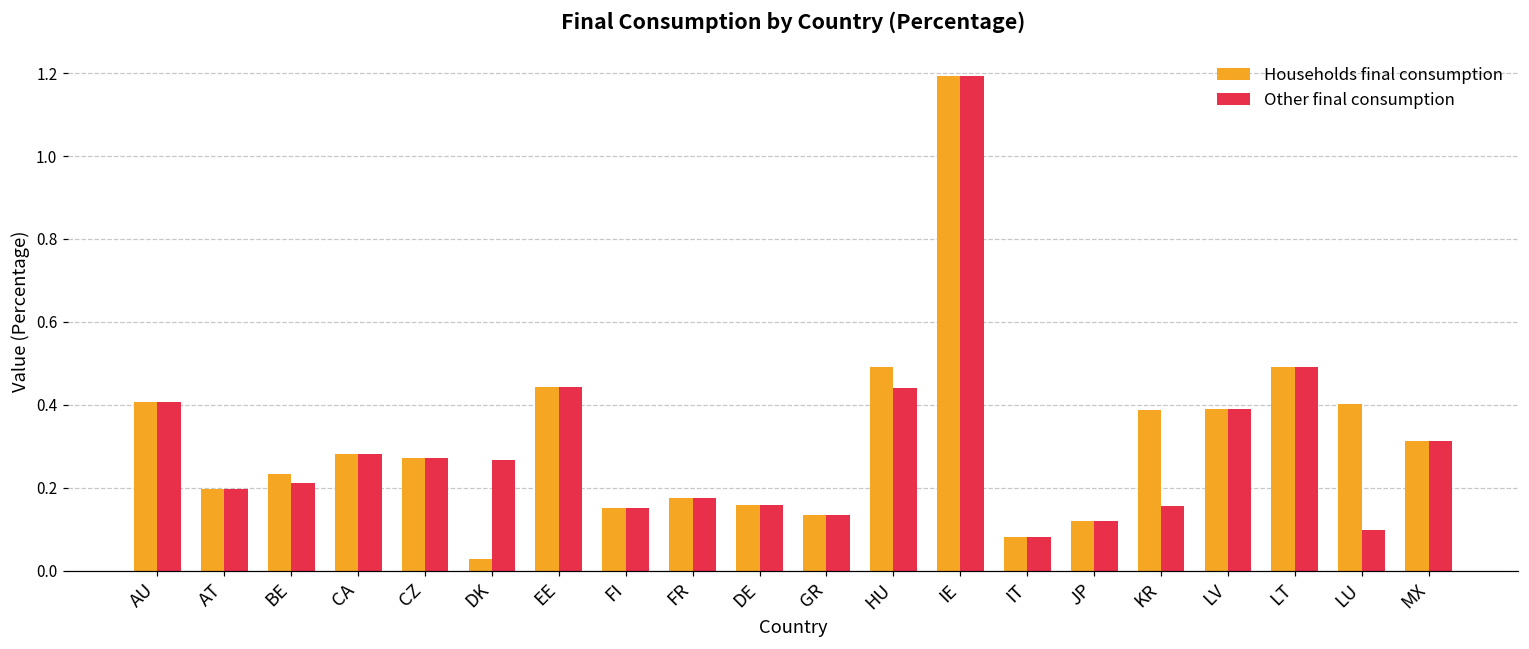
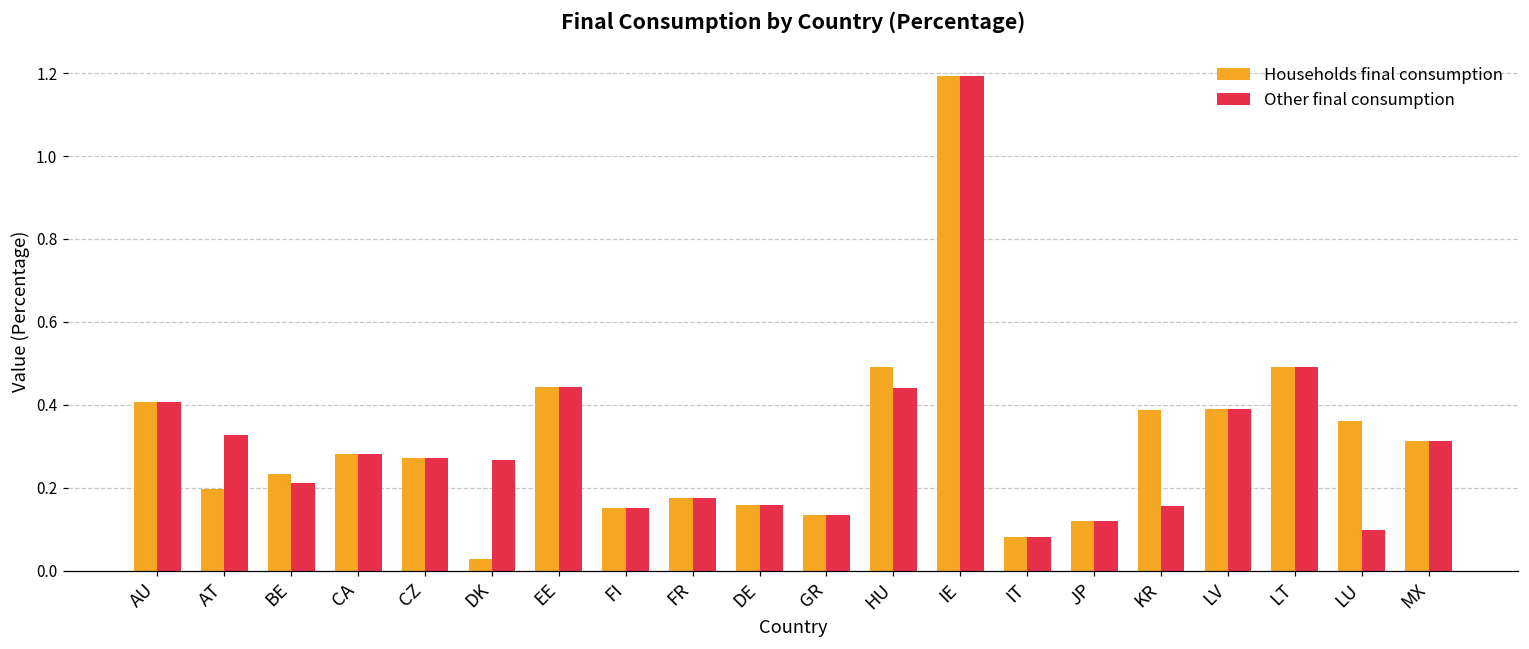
  {
    "Households final consumption": {
      "AU": 0.41,
      "AT": 0.20,
      "BE": 0.23,
      "CA": 0.28,
      "CZ": 0.27,
      "DK": 0.03,
      "EE": 0.44,
      "FI": 0.15,
      "FR": 0.17,
      "DE": 0.16,
      "GR": 0.13,
      "HU": 0.49,
      "IE": 1.19,
      "IT": 0.08,
      "JP": 0.12,
      "KR": 0.39,
      "LV": 0.39,
      "LT": 0.49,
-     "LU": 0.40,
+     "LU": 0.36,
      "MX": 0.31
    },
    "Other final consumption": {
      "AU": 0.41,
-     "AT": 0.20,
+     "AT": 0.33,
      "BE": 0.21,
      "CA": 0.28,
      "CZ": 0.27,
      "DK": 0.27,
      "EE": 0.44,
      "FI": 0.15,
      "FR": 0.17,
      "DE": 0.16,
      "GR": 0.13,
      "HU": 0.44,
      "IE": 1.19,
      "IT": 0.08,
      "JP": 0.12,
      "KR": 0.15,
      "LV": 0.39,
      "LT": 0.49,
      "LU": 0.10,
      "MX": 0.31
    }
  }
